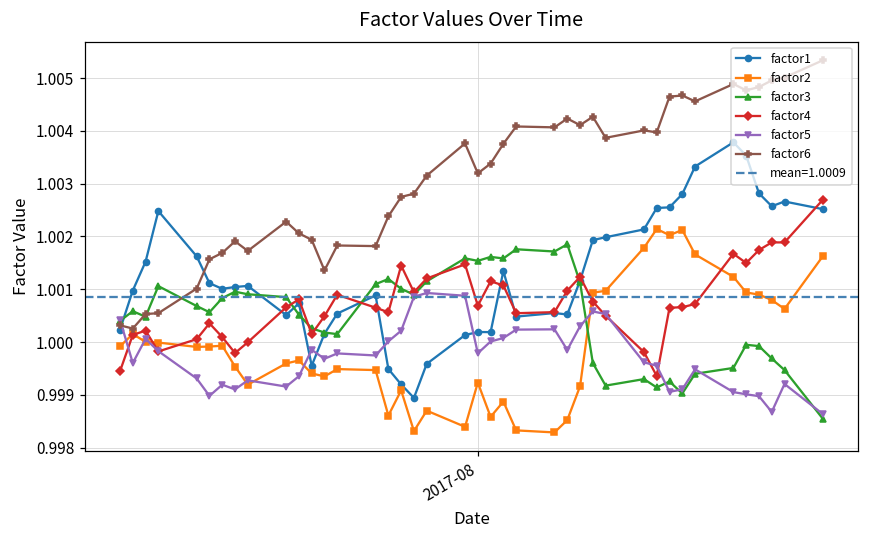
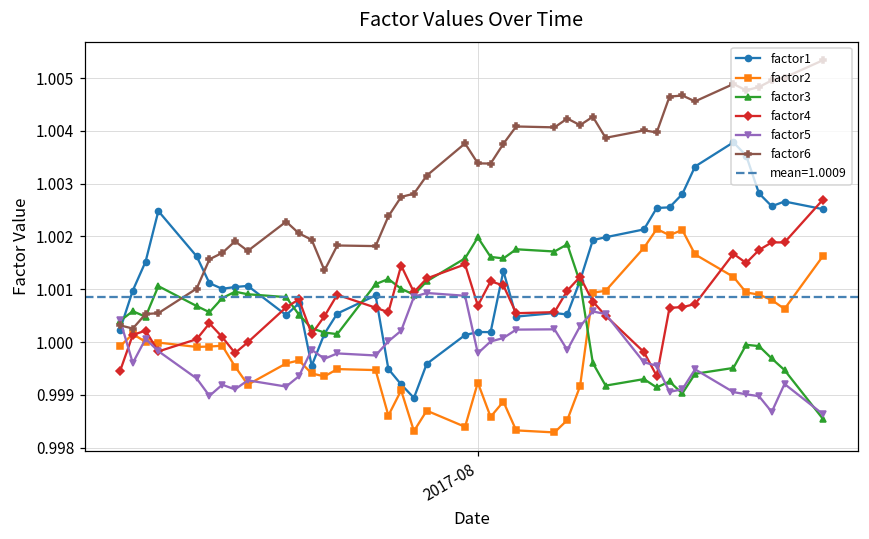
  {
    "factor1": {
      "2017-08": 1.0002
    },
    "factor2": {
      "2017-08": 0.9992
    },
    "factor3": {
-     "2017-08": 1.0015
+     "2017-08": 1.0020
    },
    "factor4": {
      "2017-08": 1.0007
    },
    "factor5": {
      "2017-08": 0.9998
    },
    "factor6": {
-     "2017-08": 1.0032
+     "2017-08": 1.0034
    }
  }
